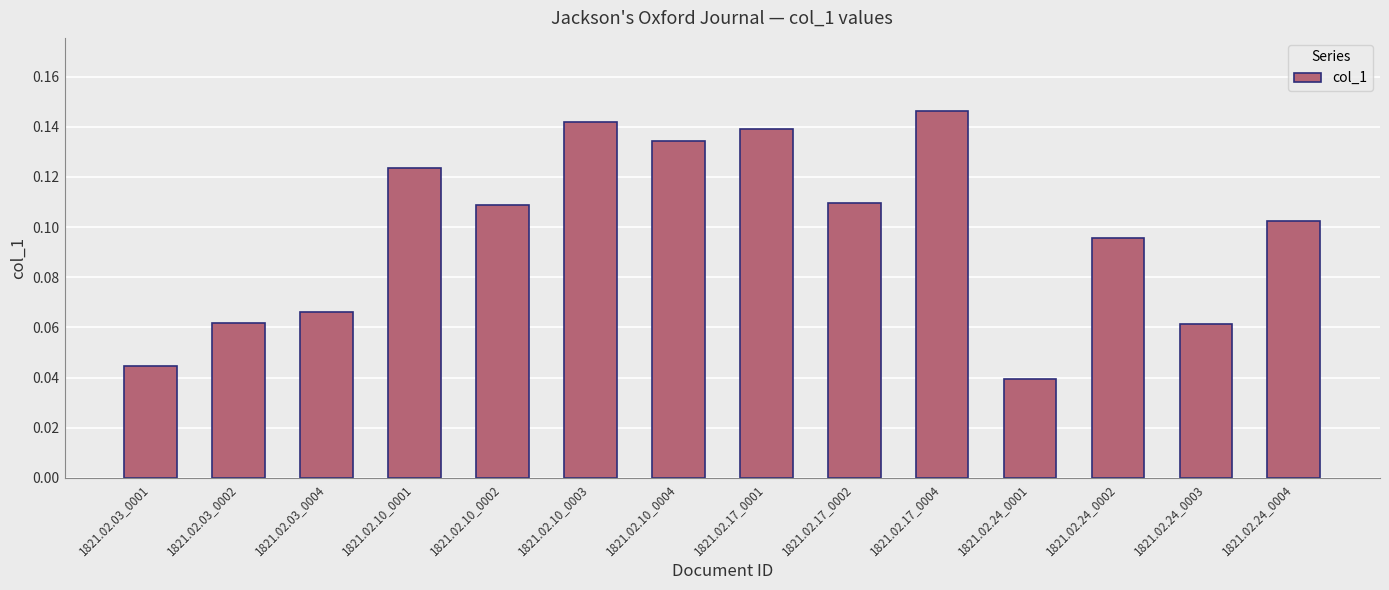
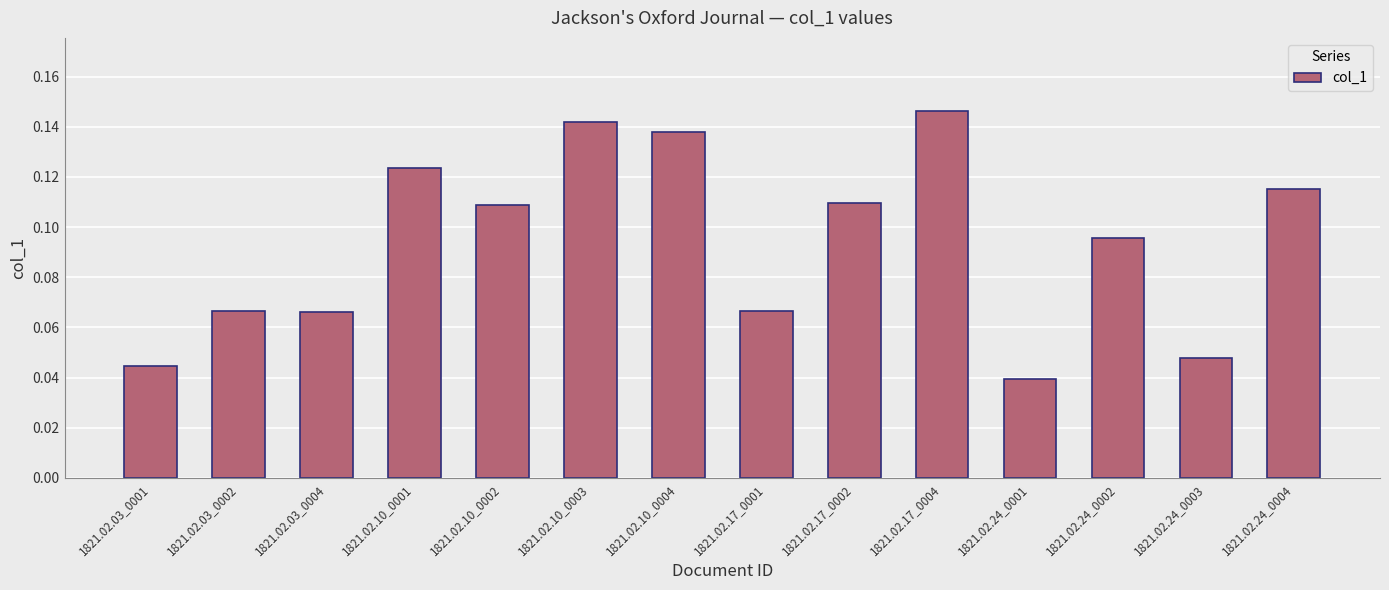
  {
    "1821.02.03_0001": 0.045,
-   "1821.02.03_0002": 0.062,
+   "1821.02.03_0002": 0.067,
    "1821.02.03_0004": 0.066,
    "1821.02.10_0001": 0.124,
    "1821.02.10_0002": 0.109,
    "1821.02.10_0003": 0.142,
-   "1821.02.10_0004": 0.134,
-   "1821.02.17_0001": 0.139,
+   "1821.02.10_0004": 0.138,
+   "1821.02.17_0001": 0.067,
    "1821.02.17_0002": 0.109,
    "1821.02.17_0004": 0.146,
    "1821.02.24_0001": 0.039,
    "1821.02.24_0002": 0.096,
-   "1821.02.24_0003": 0.061,
-   "1821.02.24_0004": 0.103
+   "1821.02.24_0003": 0.048,
+   "1821.02.24_0004": 0.115
  }
